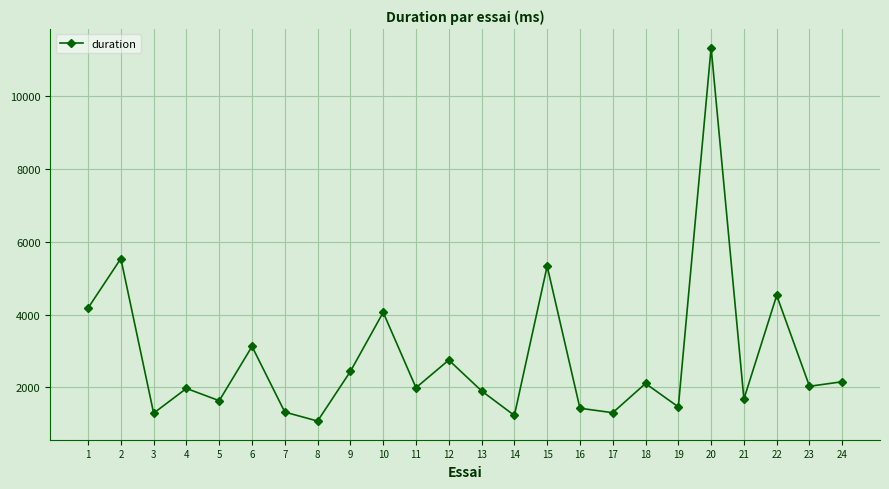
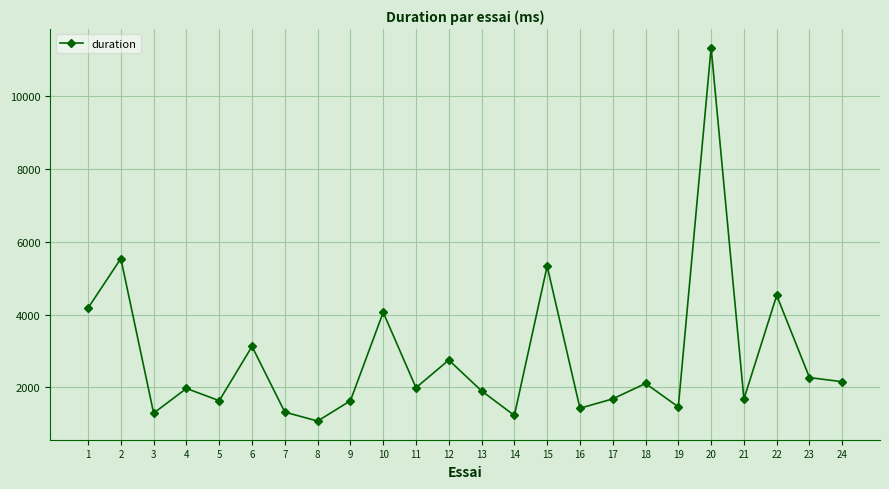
  {
    "1": 4200,
    "2": 5500,
    "3": 1300,
    "4": 2000,
    "5": 1600,
    "6": 3100,
    "7": 1300,
    "8": 1100,
-   "9": 2400,
+   "9": 1600,
    "10": 4100,
    "11": 2000,
    "12": 2800,
    "13": 1900,
    "14": 1200,
    "15": 5300,
    "16": 1400,
-   "17": 1300,
+   "17": 1700,
    "18": 2100,
    "19": 1500,
    "20": 11300,
    "21": 1700,
    "22": 4500,
-   "23": 2000,
+   "23": 2300,
    "24": 2200
  }
